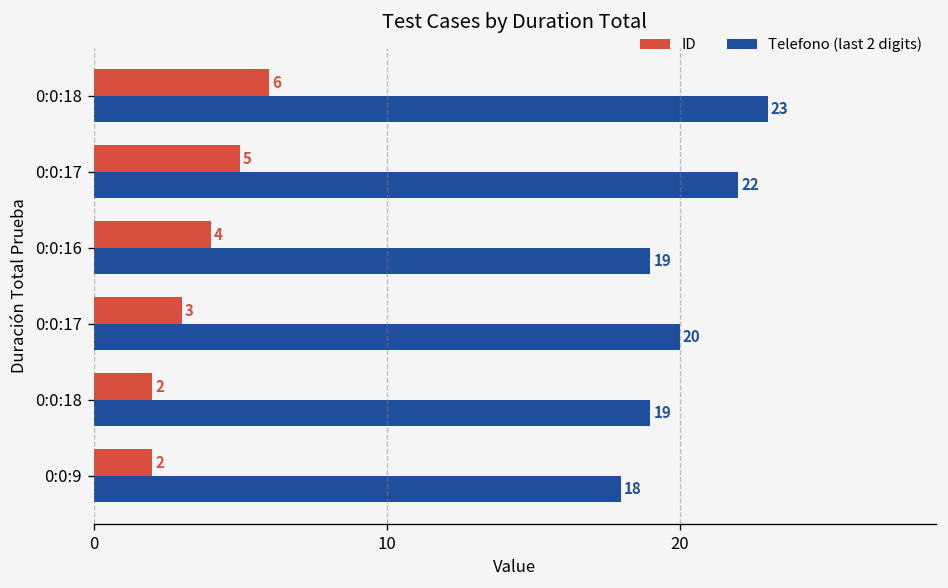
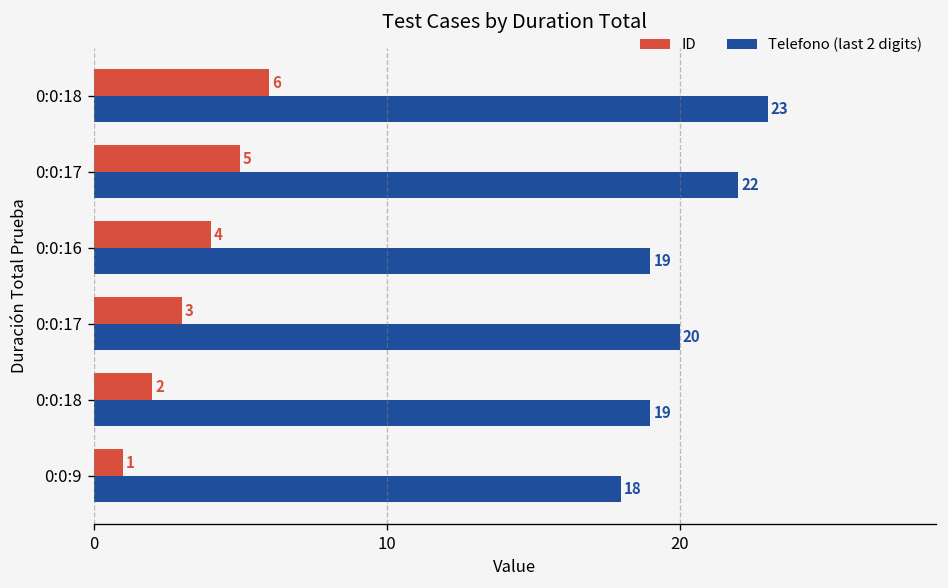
  {
    "ID": {
      "0:0:16": 4,
-     "0:0:9": 2
+     "0:0:9": 1
    },
    "Telefono (last 2 digits)": {
      "0:0:16": 19,
      "0:0:9": 18
    }
  }
